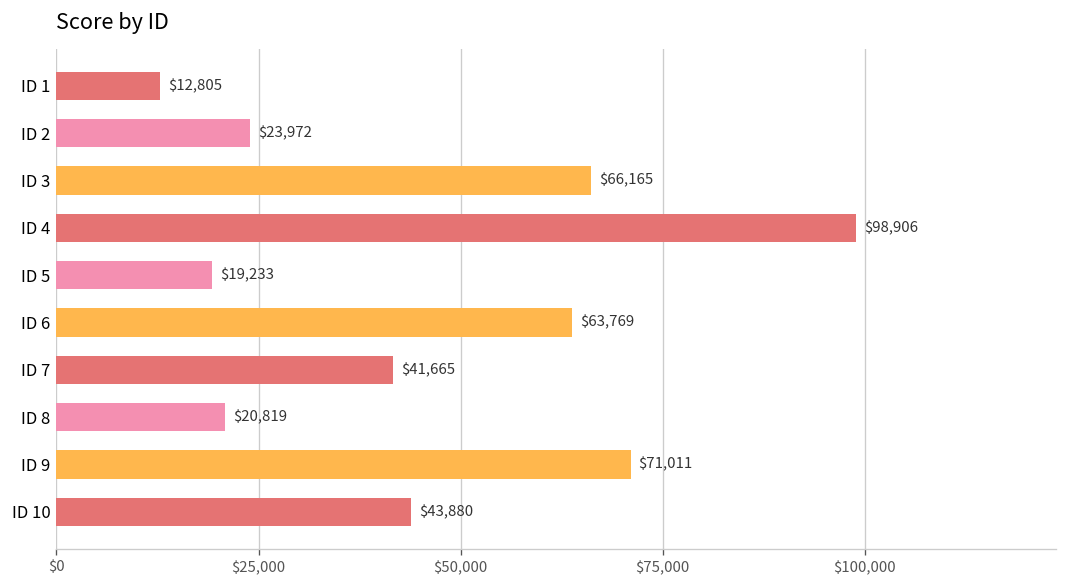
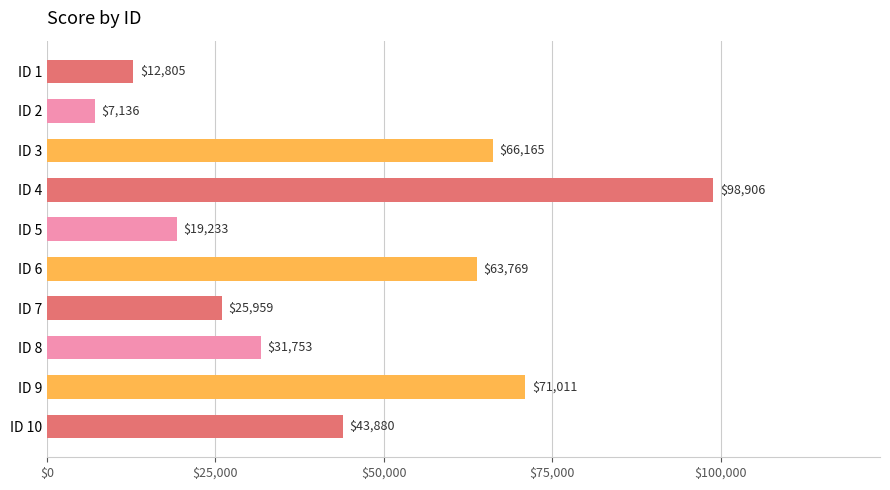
  {
    "ID 1": "$12,805",
-   "ID 2": "$23,972",
+   "ID 2": "$7,136",
    "ID 3": "$66,165",
    "ID 4": "$98,906",
    "ID 5": "$19,233",
    "ID 6": "$63,769",
-   "ID 7": "$41,665",
-   "ID 8": "$20,819",
+   "ID 7": "$25,959",
+   "ID 8": "$31,753",
    "ID 9": "$71,011",
    "ID 10": "$43,880"
  }
